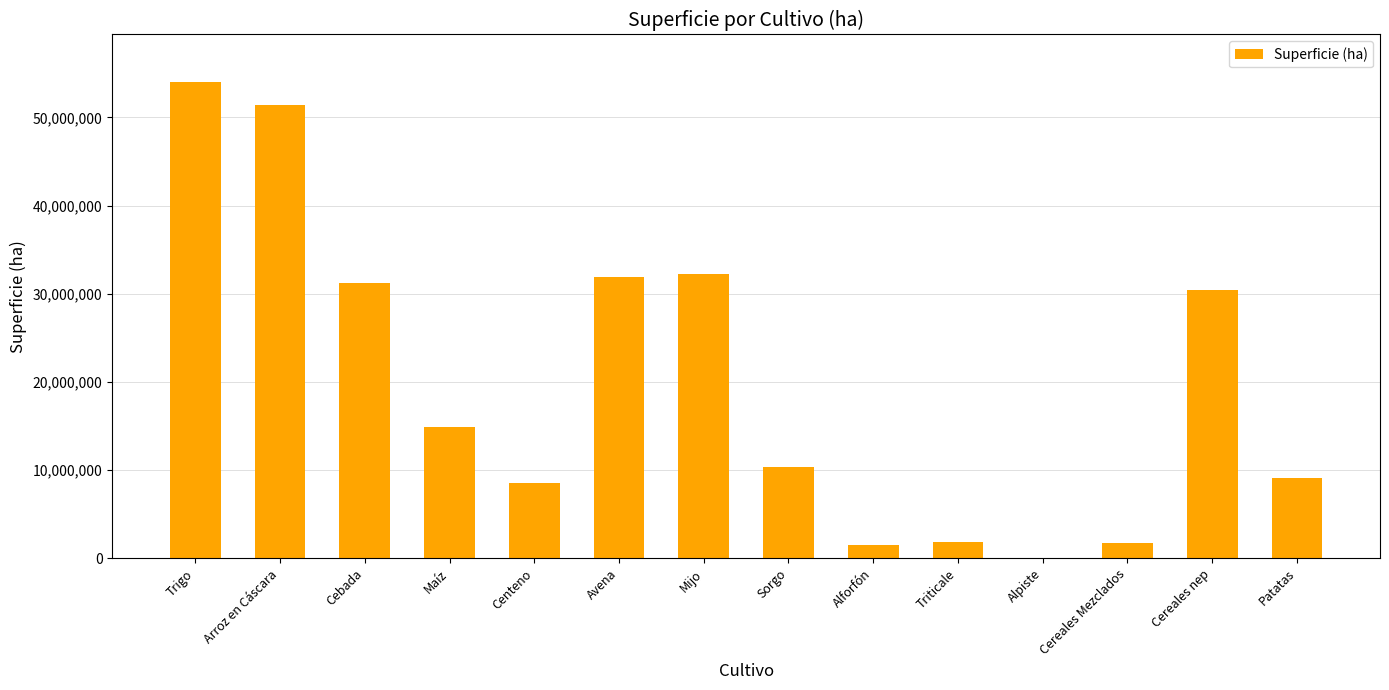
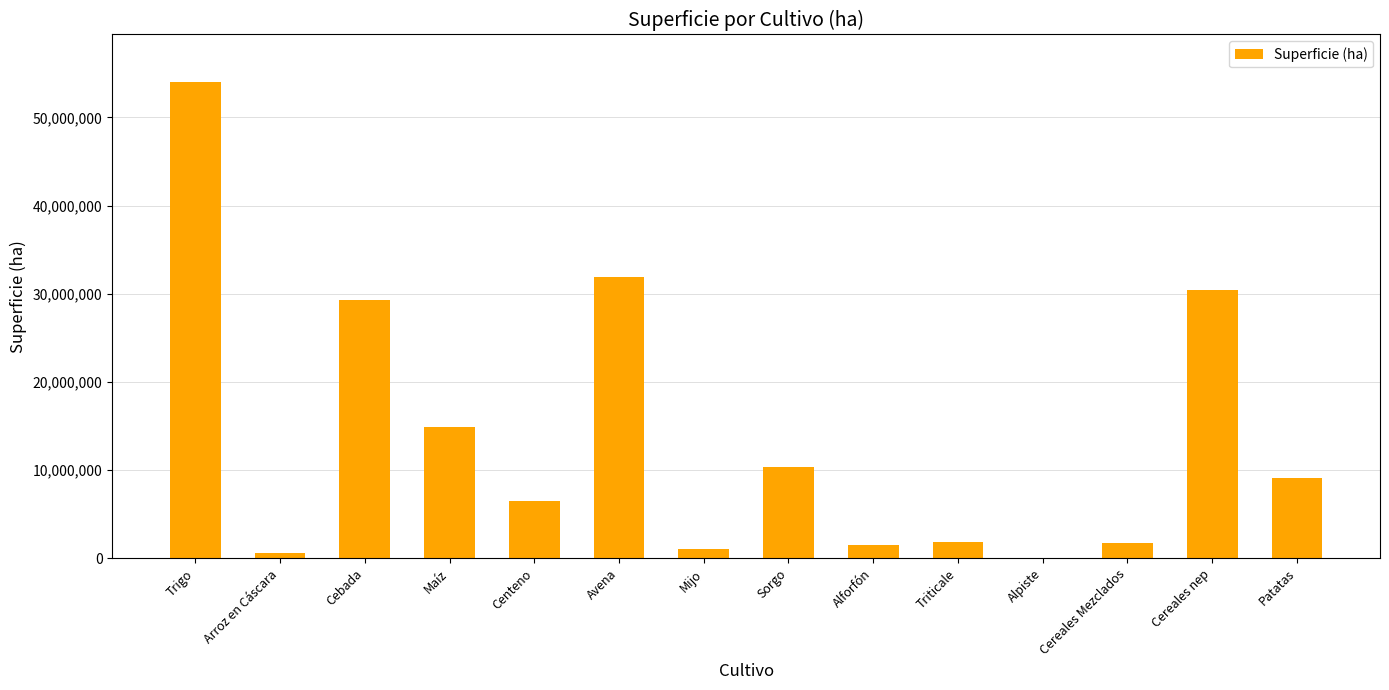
  {
    "Trigo": "54,000,000",
-   "Arroz en Cáscara": "51,000,000",
-   "Cebada": "31,000,000",
+   "Arroz en Cáscara": "1,000,000",
+   "Cebada": "29,000,000",
    "Maíz": "15,000,000",
-   "Centeno": "9,000,000",
+   "Centeno": "6,000,000",
    "Avena": "32,000,000",
-   "Mijo": "32,000,000",
+   "Mijo": "1,000,000",
    "Sorgo": "10,000,000",
    "Alforfón": "2,000,000",
    "Triticale": "2,000,000",
    "Cereales Mezclados": "2,000,000",
    "Cereales nep": "30,000,000",
    "Patatas": "9,000,000"
  }
